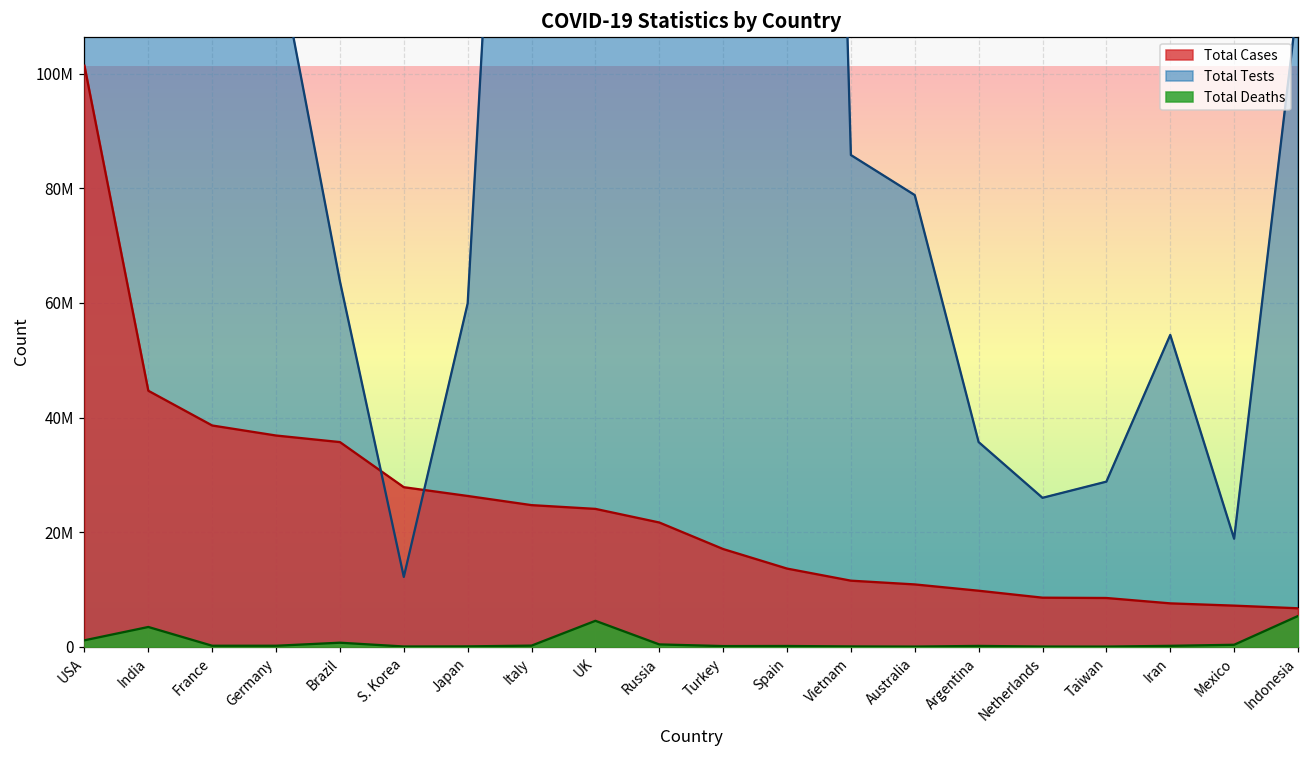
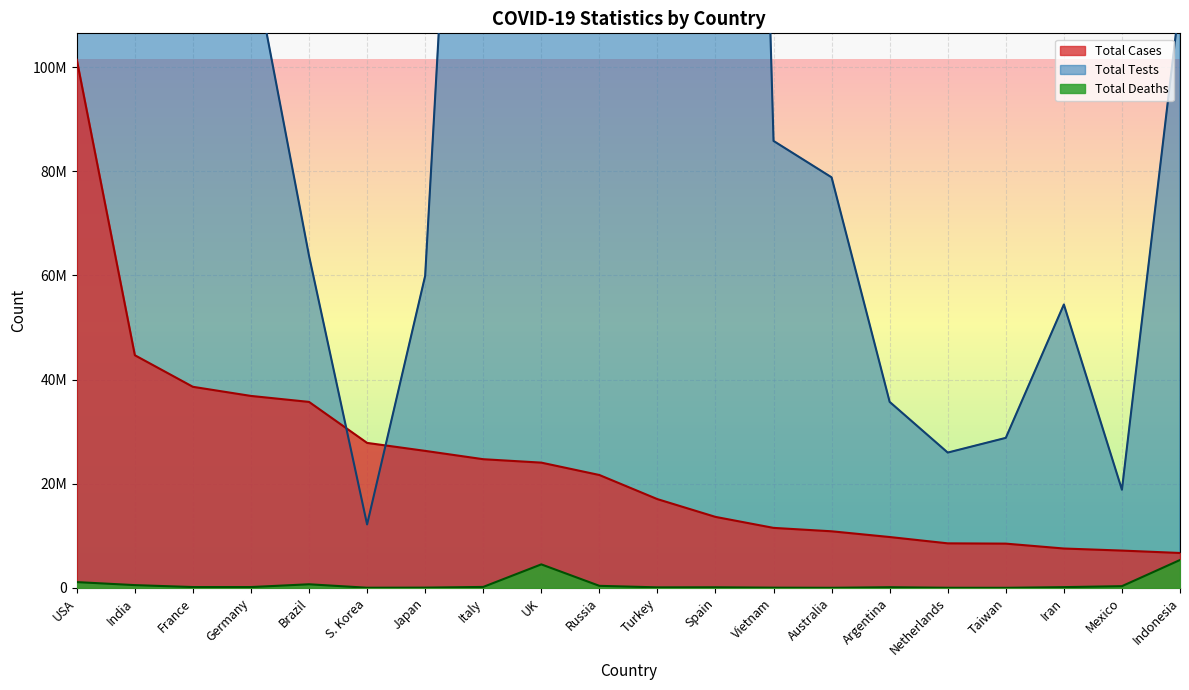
  {
    "Total Cases": {
      "USA": 101000000,
      "India": 45000000,
      "France": 39000000,
      "Germany": 37000000,
      "Brazil": 36000000,
      "S. Korea": 28000000,
      "Japan": 26000000,
      "Italy": 25000000,
      "UK": 24000000,
      "Russia": 22000000,
      "Turkey": 17000000,
      "Spain": 14000000,
      "Vietnam": 12000000,
      "Australia": 11000000,
      "Argentina": 10000000,
      "Netherlands": 9000000,
      "Taiwan": 8000000,
      "Iran": 8000000,
      "Mexico": 7000000,
      "Indonesia": 7000000
    },
    "Total Tests": {
      "Brazil": 64000000,
      "S. Korea": 12000000,
      "Japan": 60000000,
      "Vietnam": 86000000,
      "Australia": 79000000,
      "Argentina": 36000000,
      "Netherlands": 26000000,
      "Taiwan": 29000000,
      "Iran": 54000000,
      "Mexico": 19000000
    },
    "Total Deaths": {
      "USA": 1000000,
-     "India": 3000000,
+     "India": 1000000,
      "France": 0,
      "Germany": 0,
      "Brazil": 1000000,
      "S. Korea": 0,
      "Japan": 0,
      "Italy": 0,
      "UK": 5000000,
      "Russia": 0,
      "Turkey": 0,
      "Spain": 0,
      "Vietnam": 0,
      "Australia": 0,
      "Argentina": 0,
      "Netherlands": 0,
      "Taiwan": 0,
      "Iran": 0,
      "Mexico": 0,
      "Indonesia": 5000000
    }
  }
